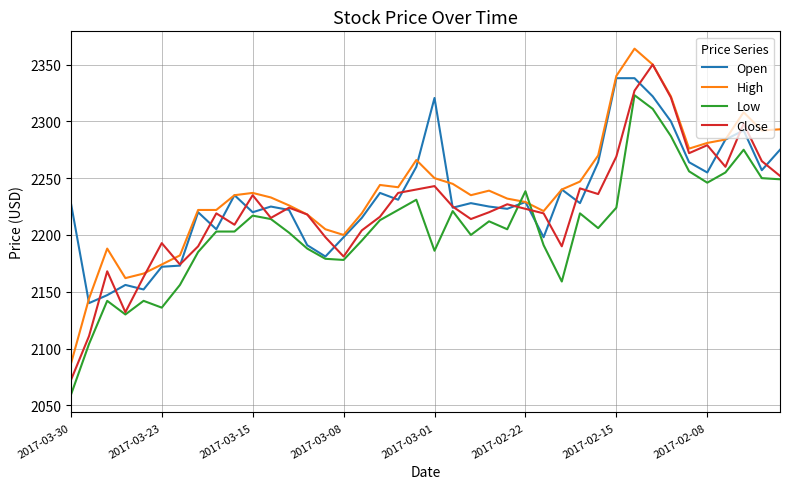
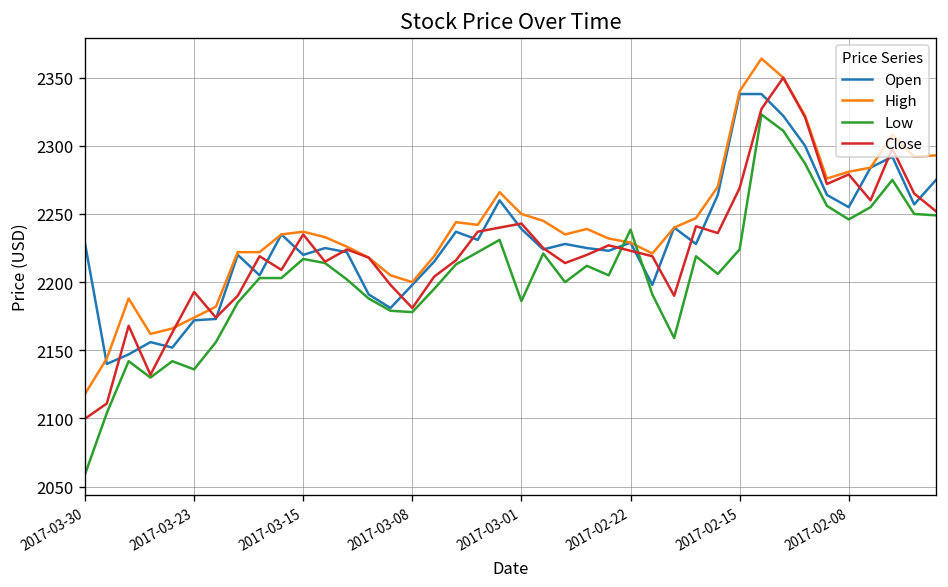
  {
    "Open": {
      "2017-03-30": 2228,
      "2017-03-15": 2220,
-     "2017-03-01": 2321,
+     "2017-03-01": 2239,
      "2017-02-08": 2255
    },
    "High": {
-     "2017-03-30": 2086,
+     "2017-03-30": 2118,
      "2017-03-01": 2250
    },
    "Low": {
      "2017-03-30": 2059,
      "2017-03-23": 2136,
      "2017-03-15": 2217,
      "2017-03-08": 2178,
      "2017-03-01": 2186,
      "2017-02-22": 2239,
      "2017-02-15": 2224,
      "2017-02-08": 2246
    },
    "Close": {
-     "2017-03-30": 2072,
+     "2017-03-30": 2100,
      "2017-03-23": 2193,
      "2017-03-08": 2181,
      "2017-03-01": 2243,
      "2017-02-22": 2223,
      "2017-02-15": 2269
    }
  }
